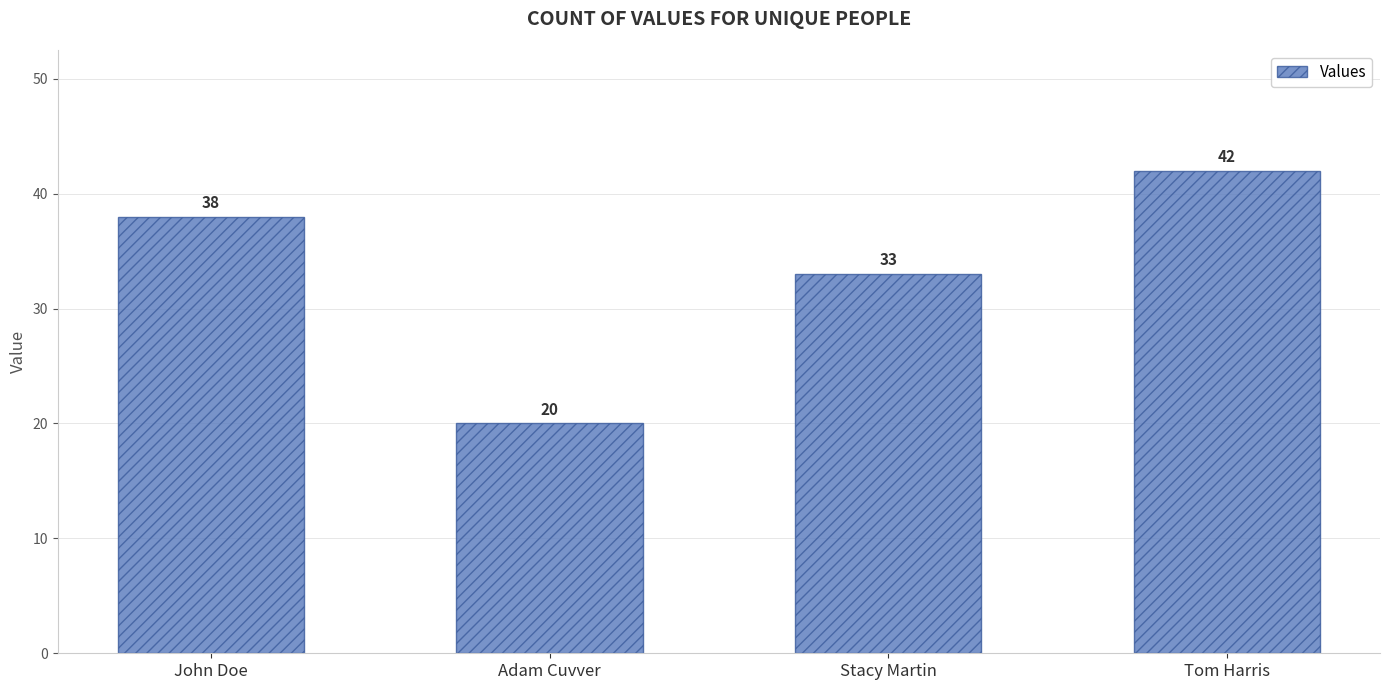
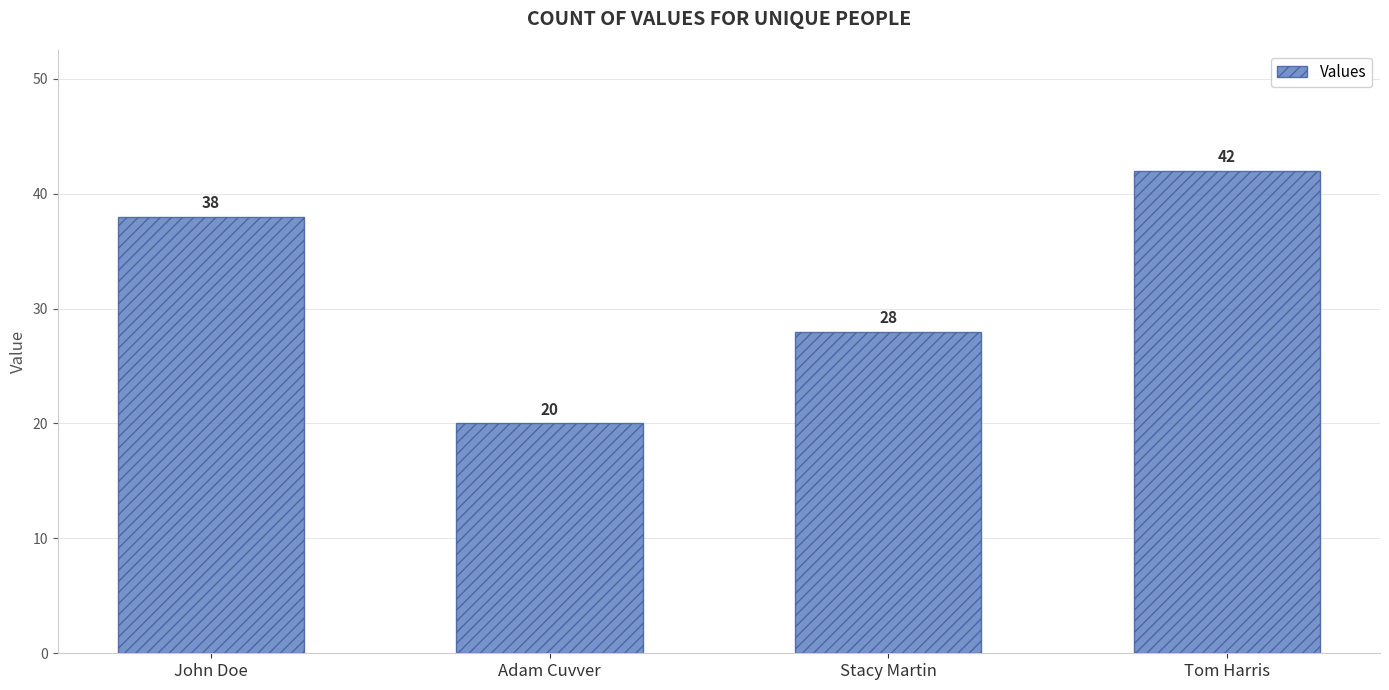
  {
    "John Doe": 38,
    "Adam Cuvver": 20,
-   "Stacy Martin": 33,
+   "Stacy Martin": 28,
    "Tom Harris": 42
  }
